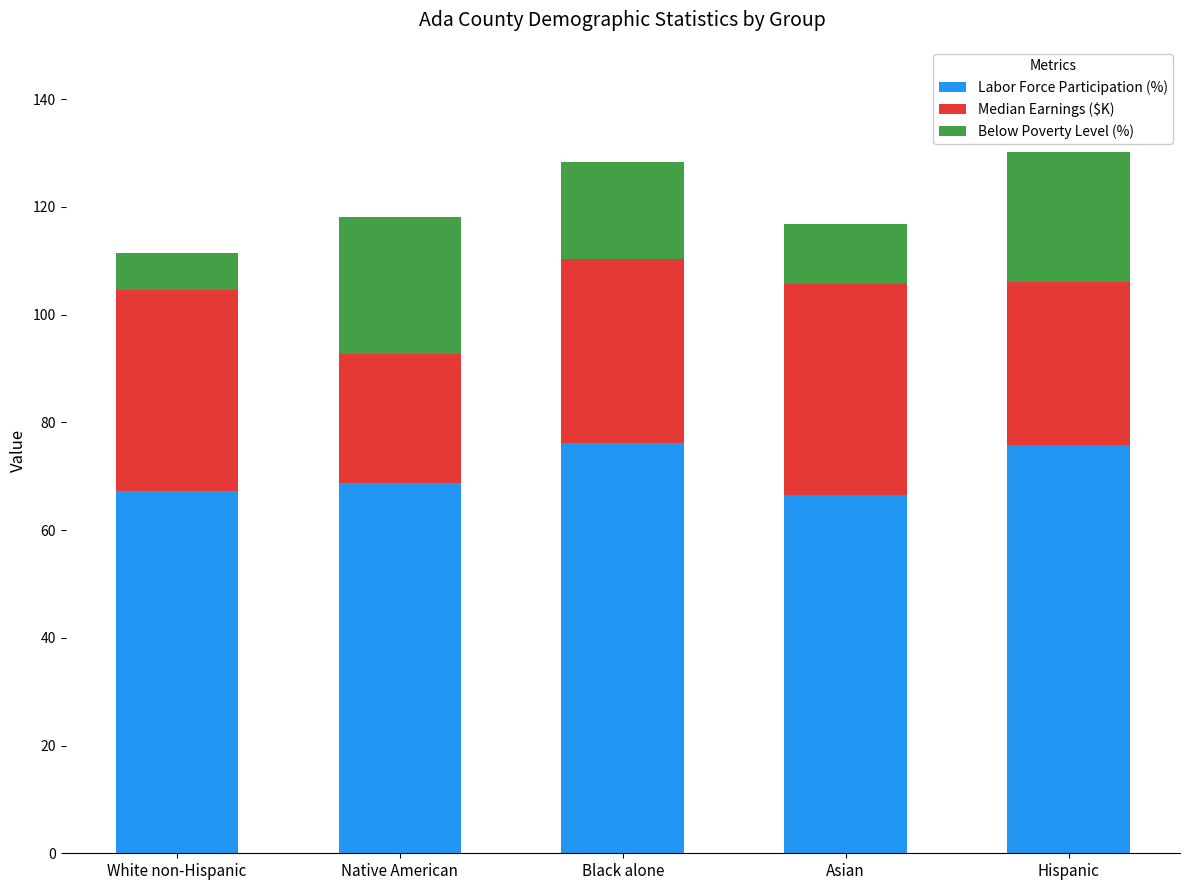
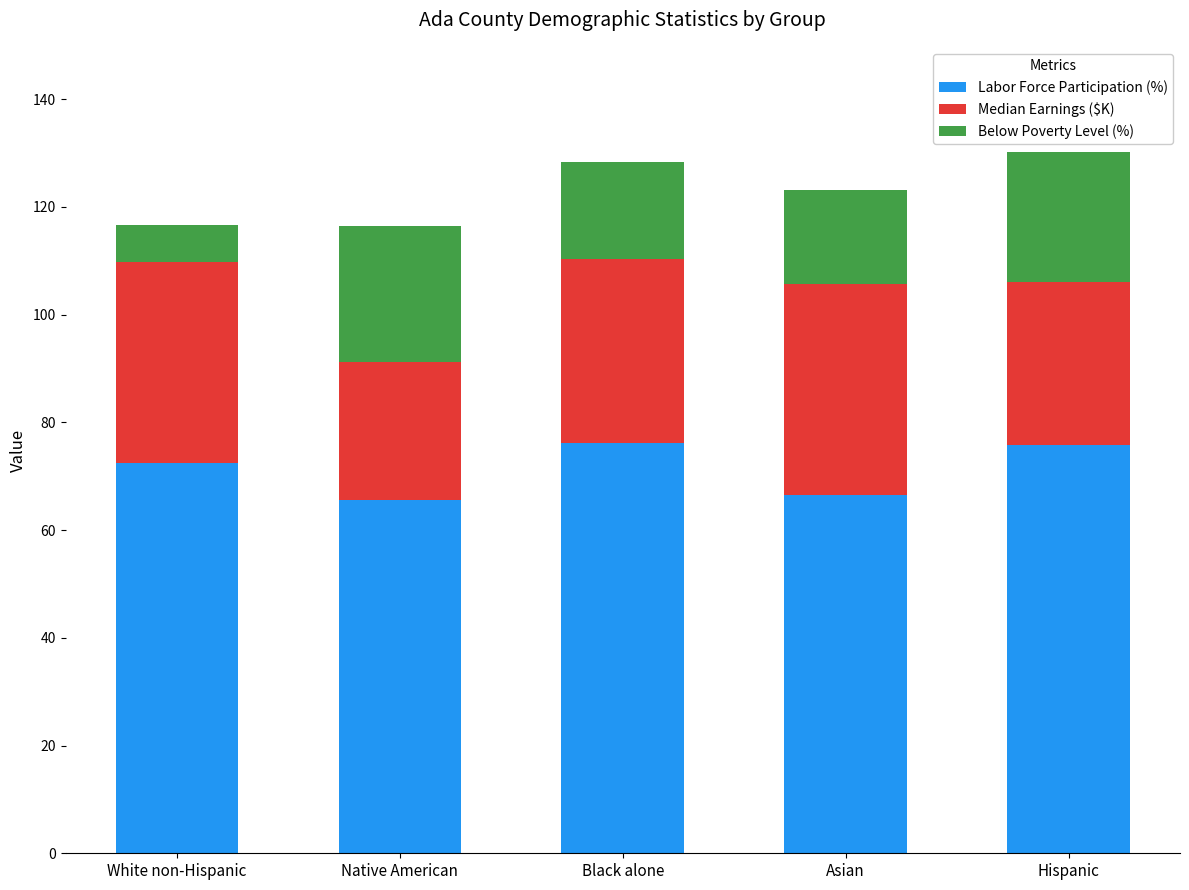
  {
    "Labor Force Participation (%)": {
-     "White non-Hispanic": 67,
-     "Native American": 69,
+     "White non-Hispanic": 72,
+     "Native American": 66,
      "Black alone": 76,
      "Asian": 67,
      "Hispanic": 76
    },
    "Median Earnings ($K)": {
      "White non-Hispanic": 37,
-     "Native American": 24,
+     "Native American": 26,
      "Black alone": 34,
      "Asian": 39,
      "Hispanic": 30
    },
    "Below Poverty Level (%)": {
      "White non-Hispanic": 7,
      "Native American": 25,
      "Black alone": 18,
-     "Asian": 11,
+     "Asian": 18,
      "Hispanic": 24
    }
  }
